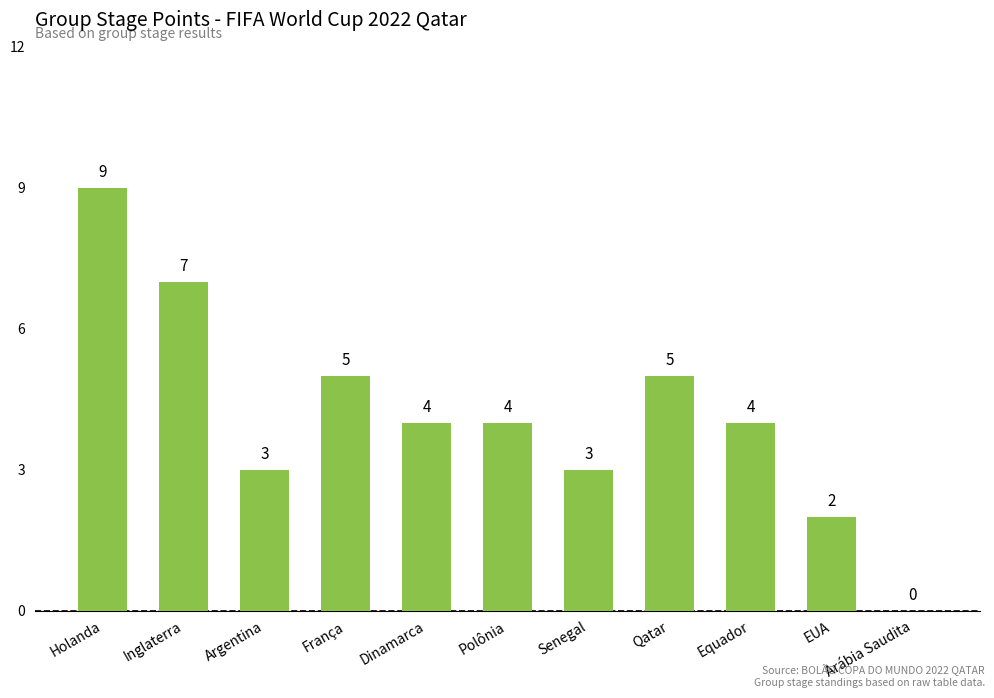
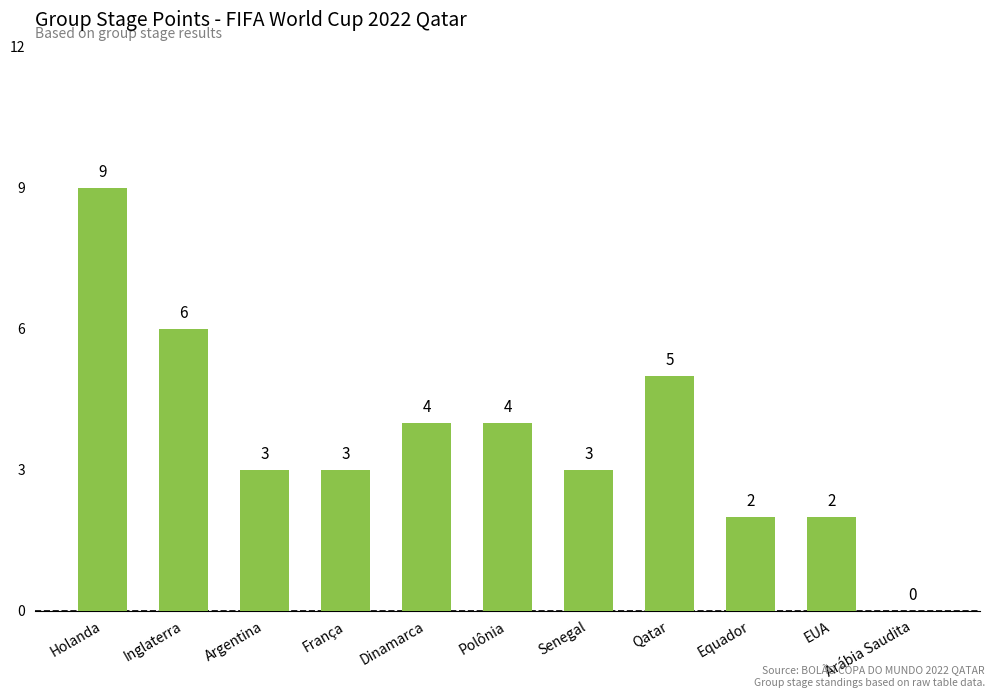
  {
    "Holanda": 9,
-   "Inglaterra": 7,
+   "Inglaterra": 6,
    "Argentina": 3,
-   "França": 5,
+   "França": 3,
    "Dinamarca": 4,
    "Polônia": 4,
    "Senegal": 3,
    "Qatar": 5,
-   "Equador": 4,
+   "Equador": 2,
    "EUA": 2,
    "Arábia Saudita": 0
  }
